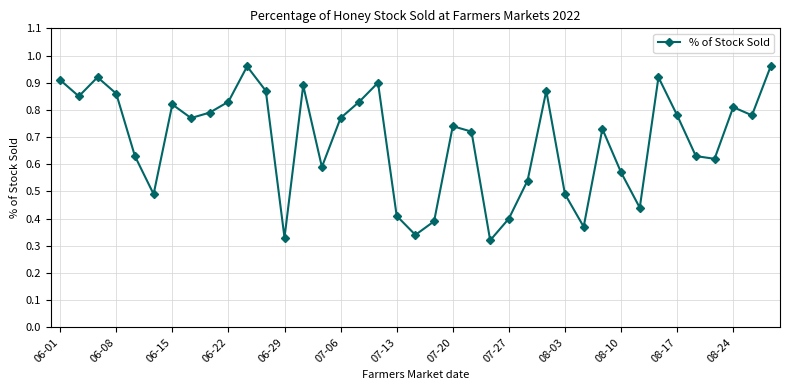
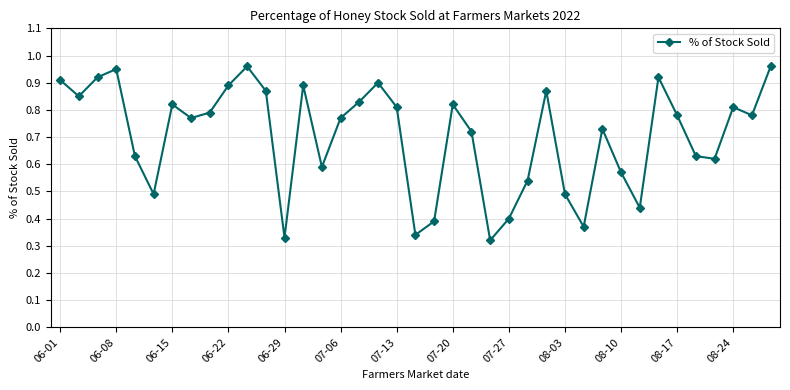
  {
    "06-01": 0.91,
-   "06-08": 0.86,
+   "06-08": 0.95,
    "06-15": 0.82,
-   "06-22": 0.83,
+   "06-22": 0.89,
    "06-29": 0.33,
    "07-06": 0.77,
-   "07-13": 0.41,
-   "07-20": 0.74,
+   "07-13": 0.81,
+   "07-20": 0.82,
    "07-27": 0.40,
    "08-03": 0.49,
    "08-10": 0.57,
    "08-17": 0.78,
    "08-24": 0.81
  }
